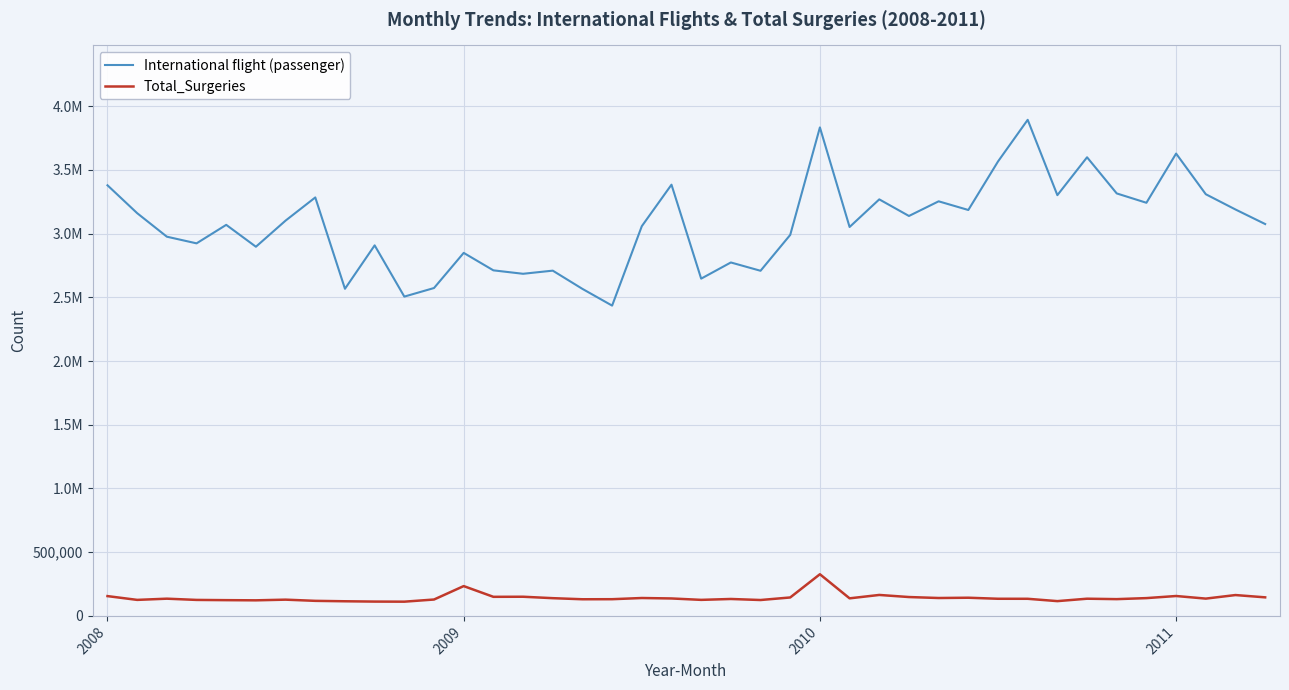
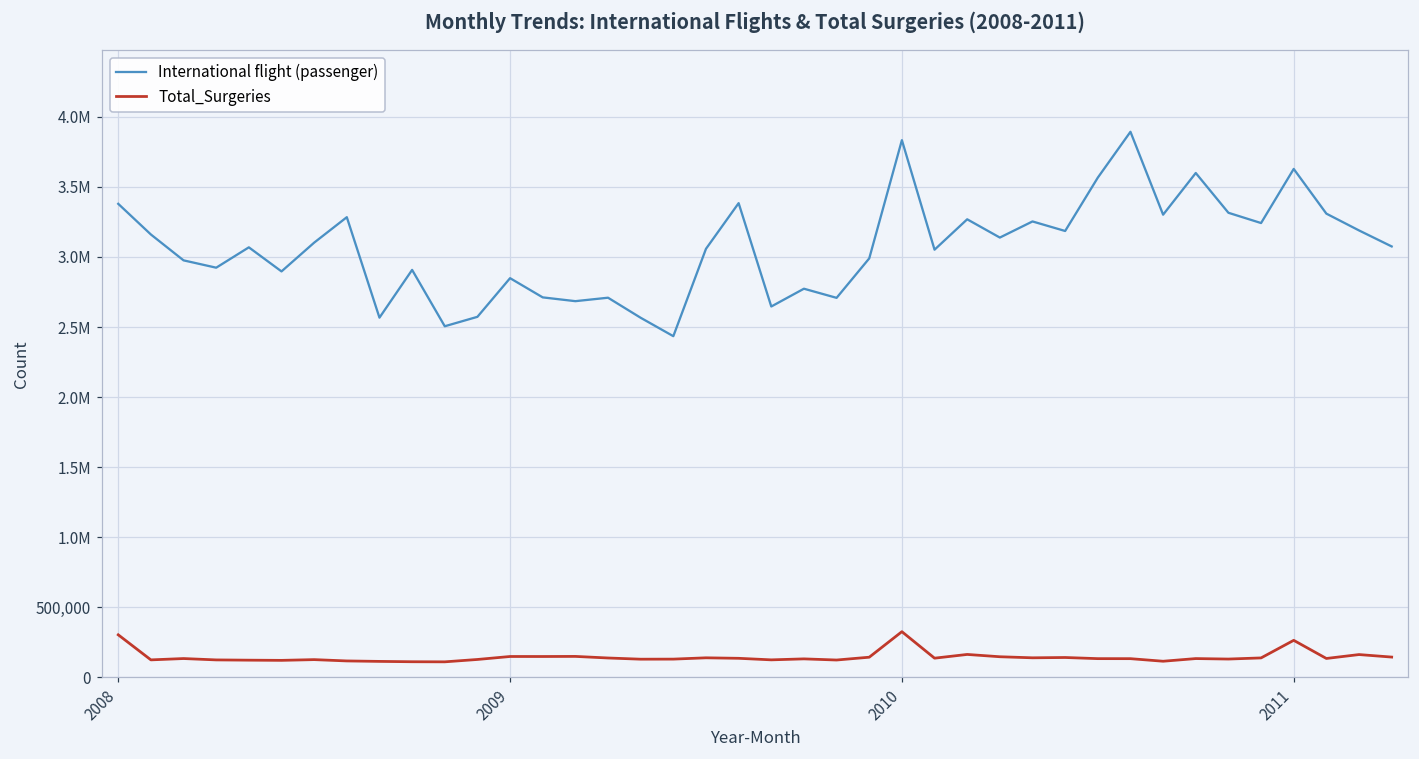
  {
    "International flight (passenger)": {
      "2008": "3,380,000",
      "2009": "2,850,000",
      "2010": "3,830,000",
      "2011": "3,630,000"
    },
    "Total_Surgeries": {
-     "2008": "160,000",
-     "2009": "230,000",
+     "2008": "300,000",
+     "2009": "150,000",
      "2010": "330,000",
-     "2011": "160,000"
+     "2011": "270,000"
    }
  }
